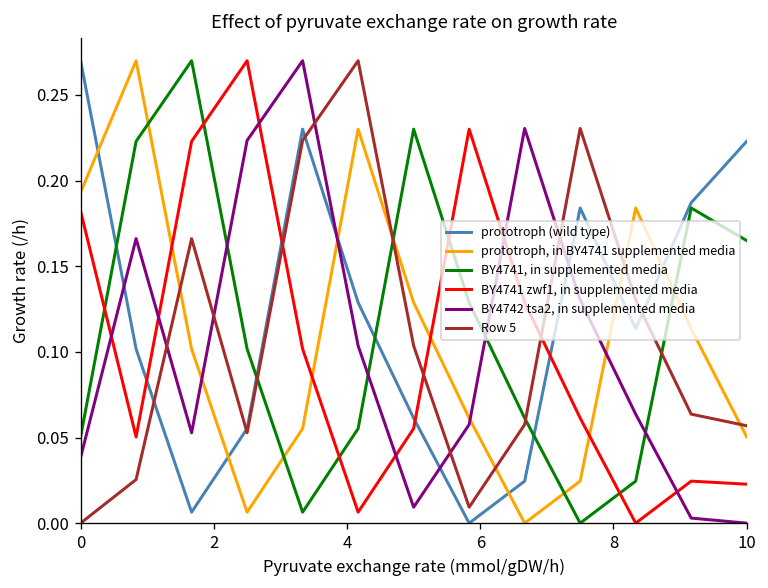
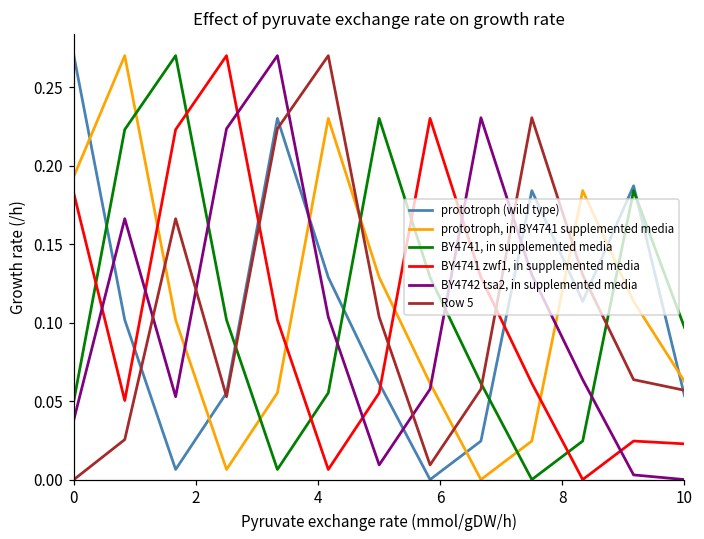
  {
    "prototroph (wild type)": {
      "0": 0.270,
-     "10": 0.223
+     "10": 0.053
    },
    "prototroph, in BY4741 supplemented media": {
      "0": 0.193,
-     "10": 0.050
+     "10": 0.063
    },
    "BY4741, in supplemented media": {
      "0": 0.050,
-     "10": 0.165
+     "10": 0.097
    },
    "BY4741 zwf1, in supplemented media": {
      "0": 0.182,
      "10": 0.023
    },
    "BY4742 tsa2, in supplemented media": {
      "0": 0.038,
      "10": 0.000
    },
    "Row 5": {
      "0": 0.000,
      "10": 0.057
    }
  }
